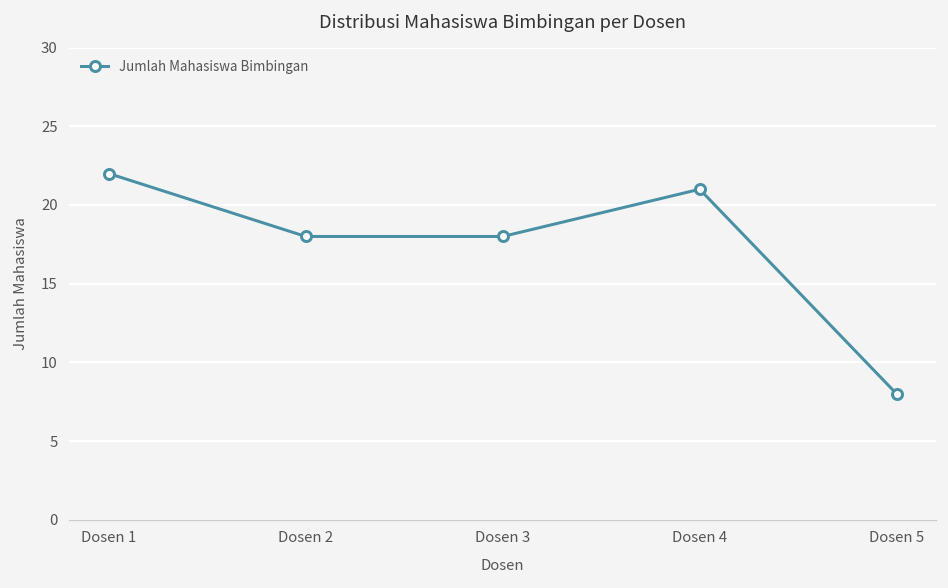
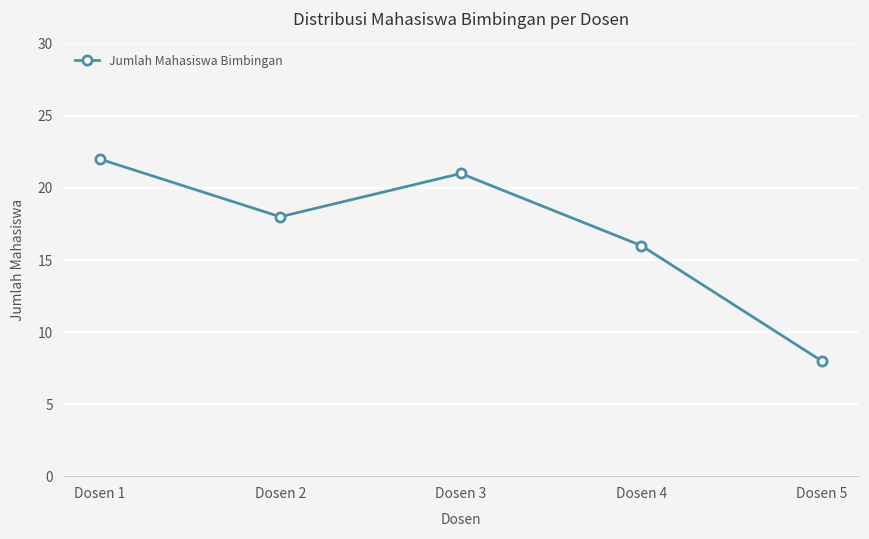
  {
    "Dosen 1": 22,
    "Dosen 2": 18,
-   "Dosen 3": 18,
-   "Dosen 4": 21,
+   "Dosen 3": 21,
+   "Dosen 4": 16,
    "Dosen 5": 8
  }
